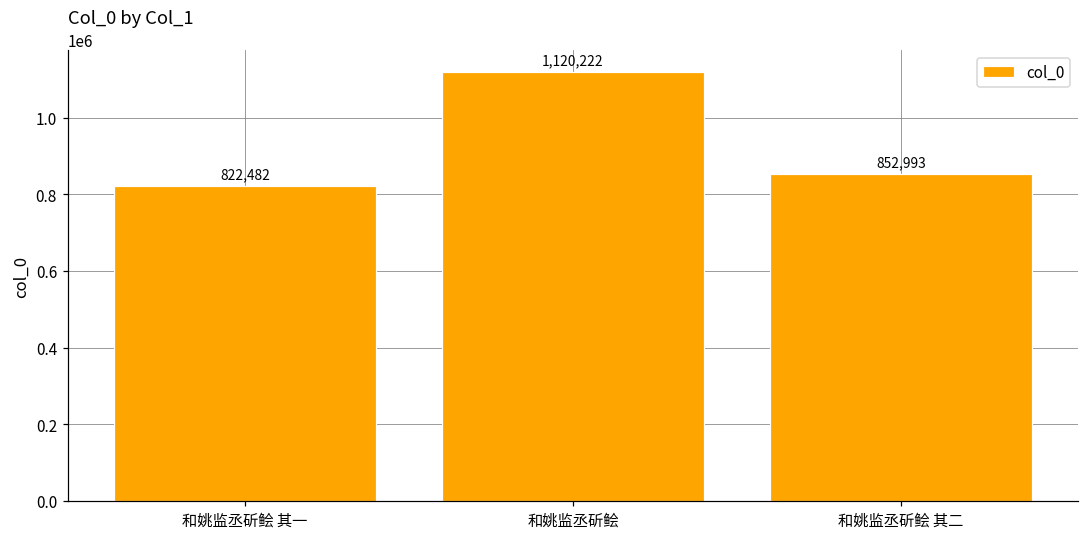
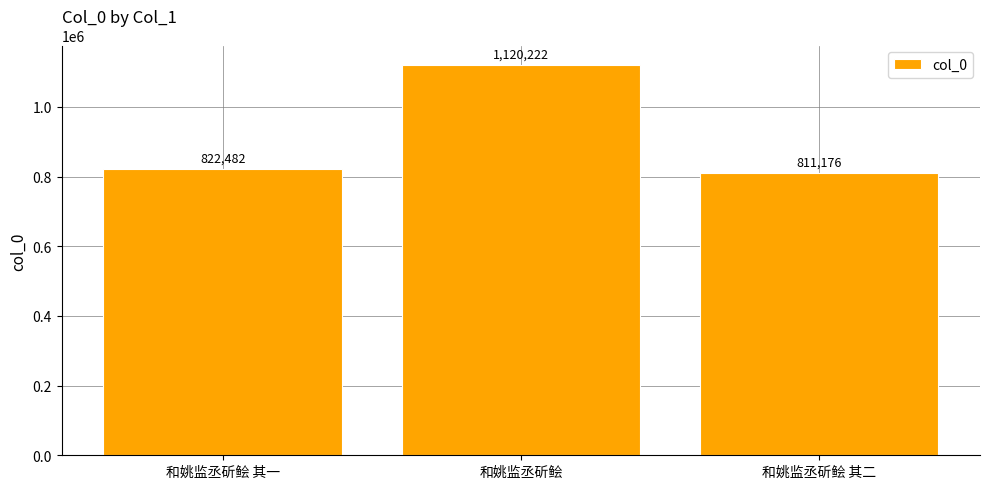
  {
    "和姚监丞斫鲙 其一": "822,482",
    "和姚监丞斫鲙": "1,120,222",
-   "和姚监丞斫鲙 其二": "852,993"
+   "和姚监丞斫鲙 其二": "811,176"
  }
